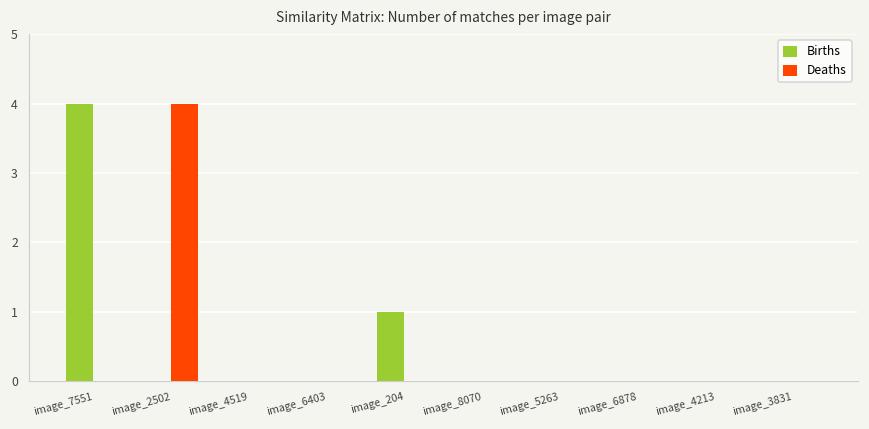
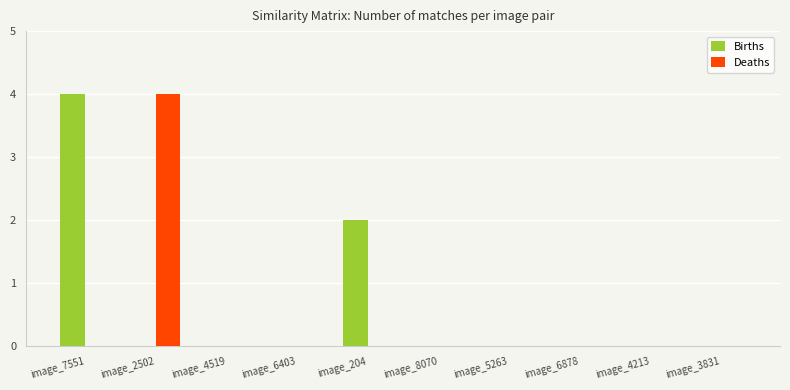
  {
    "Births": {
      "image_7551": 4,
      "image_2502": 0,
      "image_4519": 0,
      "image_6403": 0,
-     "image_204": 1,
+     "image_204": 2,
      "image_8070": 0,
      "image_5263": 0,
      "image_6878": 0,
      "image_4213": 0,
      "image_3831": 0
    },
    "Deaths": {
      "image_7551": 0,
      "image_2502": 4,
      "image_4519": 0,
      "image_6403": 0,
      "image_204": 0,
      "image_8070": 0,
      "image_5263": 0,
      "image_6878": 0,
      "image_4213": 0,
      "image_3831": 0
    }
  }
